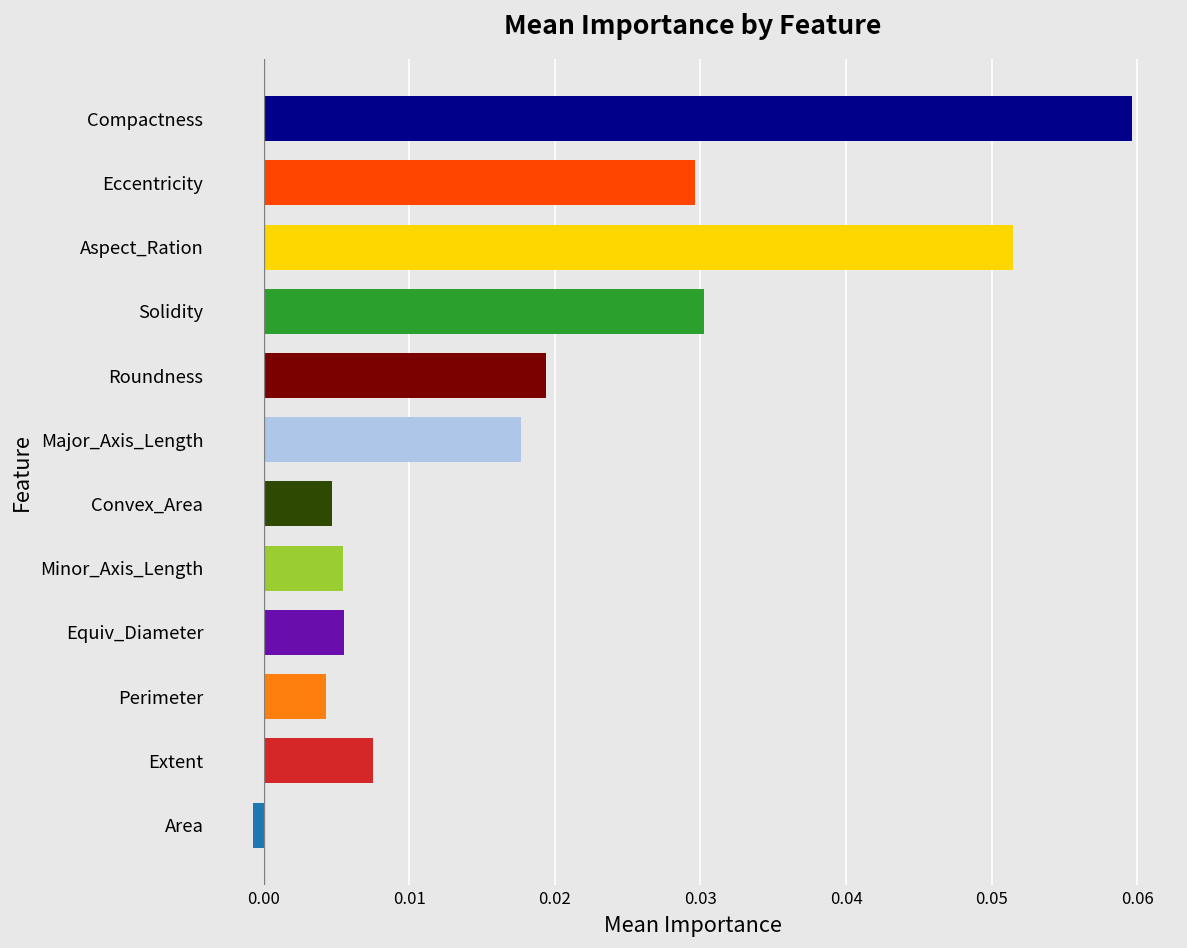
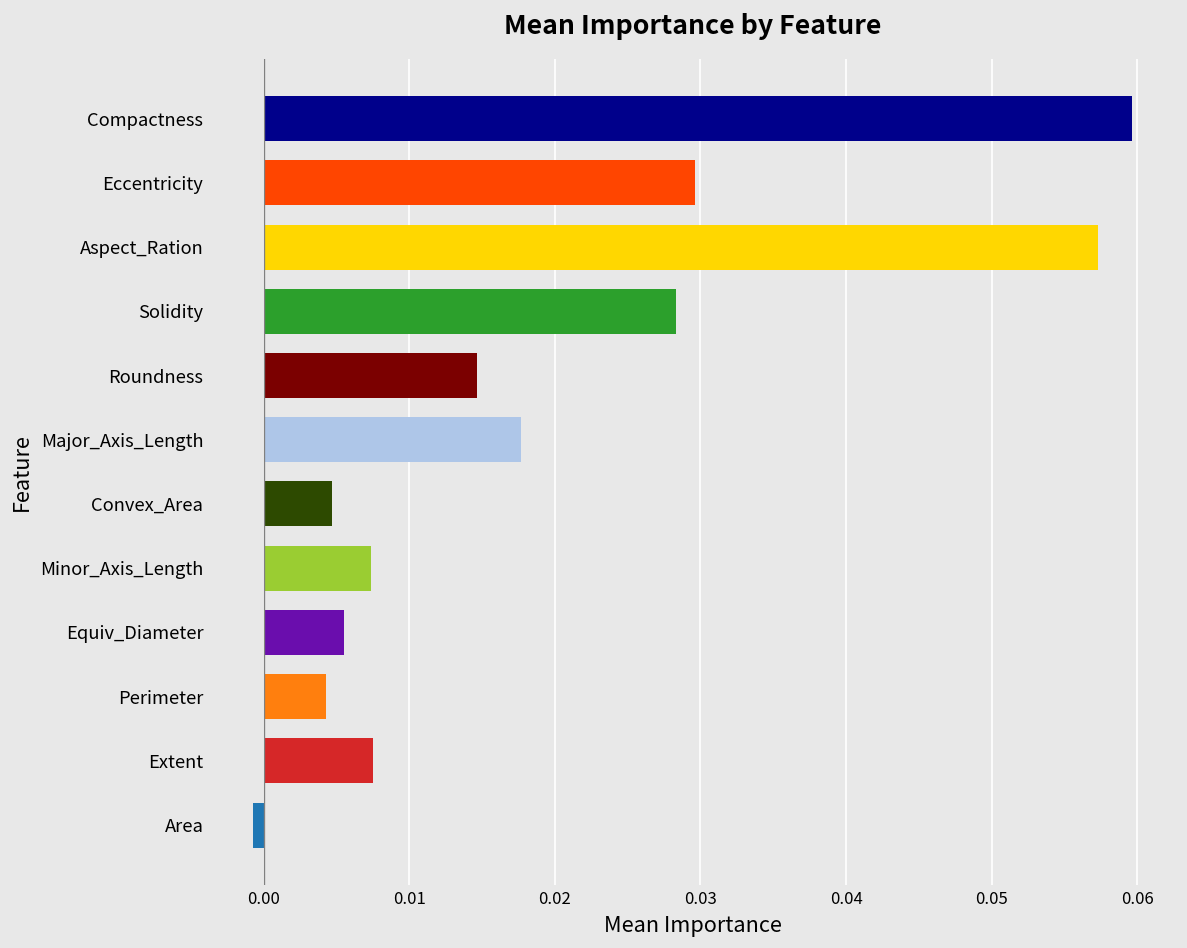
  {
    "Compactness": 0.0596,
    "Eccentricity": 0.0296,
-   "Aspect_Ration": 0.0515,
-   "Solidity": 0.0302,
-   "Roundness": 0.0194,
+   "Aspect_Ration": 0.0573,
+   "Solidity": 0.0283,
+   "Roundness": 0.0147,
    "Major_Axis_Length": 0.0177,
    "Convex_Area": 0.0047,
-   "Minor_Axis_Length": 0.0054,
+   "Minor_Axis_Length": 0.0074,
    "Equiv_Diameter": 0.0055,
    "Perimeter": 0.0042,
    "Extent": 0.0075,
    "Area": -0.0007
  }
